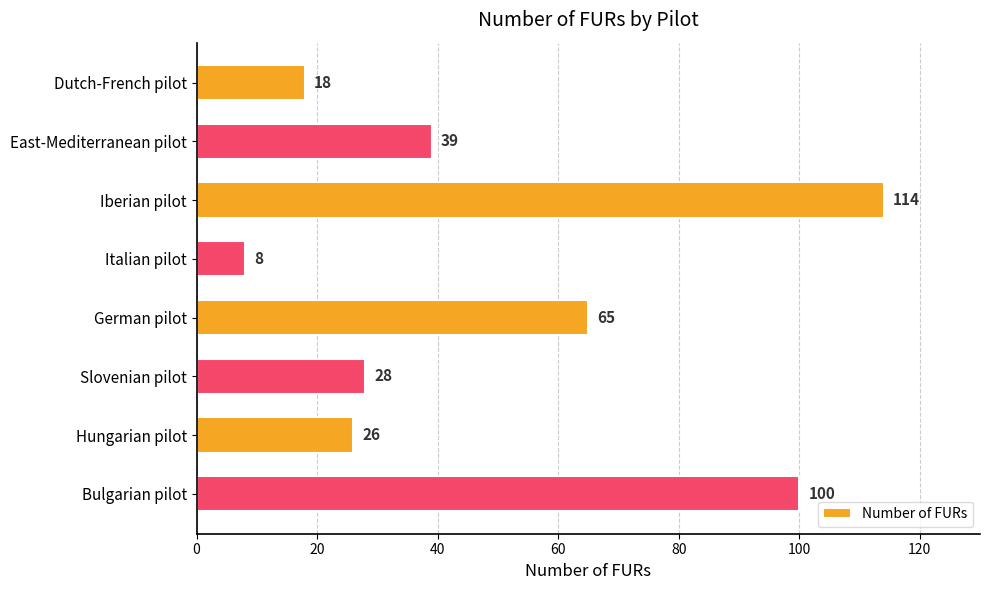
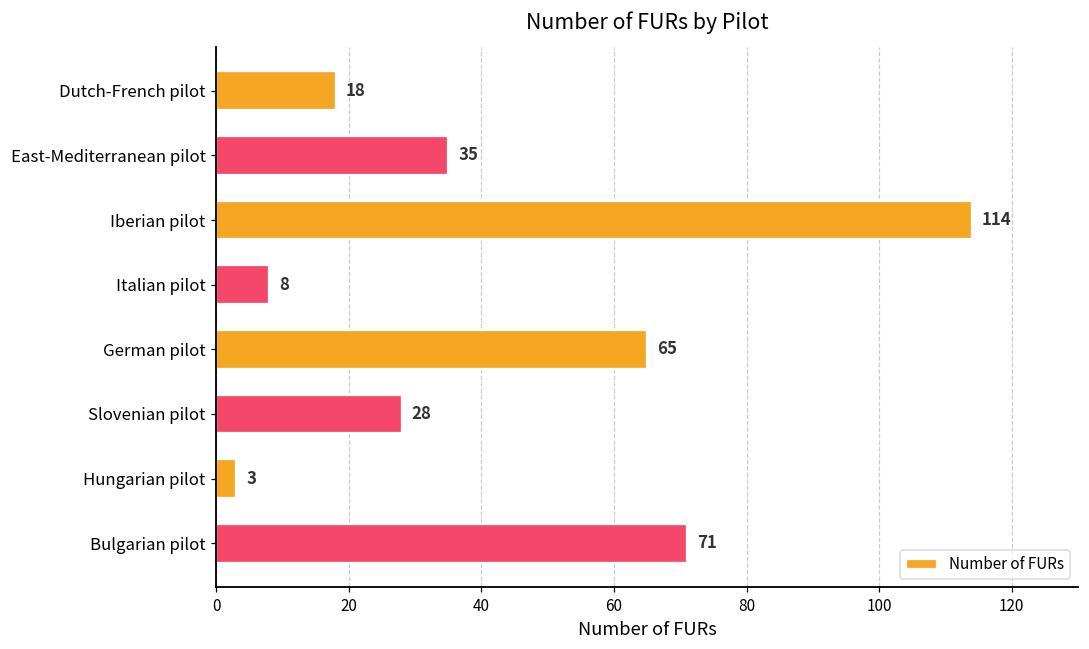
  {
    "Dutch-French pilot": 18,
-   "East-Mediterranean pilot": 39,
+   "East-Mediterranean pilot": 35,
    "Iberian pilot": 114,
    "Italian pilot": 8,
    "German pilot": 65,
    "Slovenian pilot": 28,
-   "Hungarian pilot": 26,
-   "Bulgarian pilot": 100
+   "Hungarian pilot": 3,
+   "Bulgarian pilot": 71
  }
